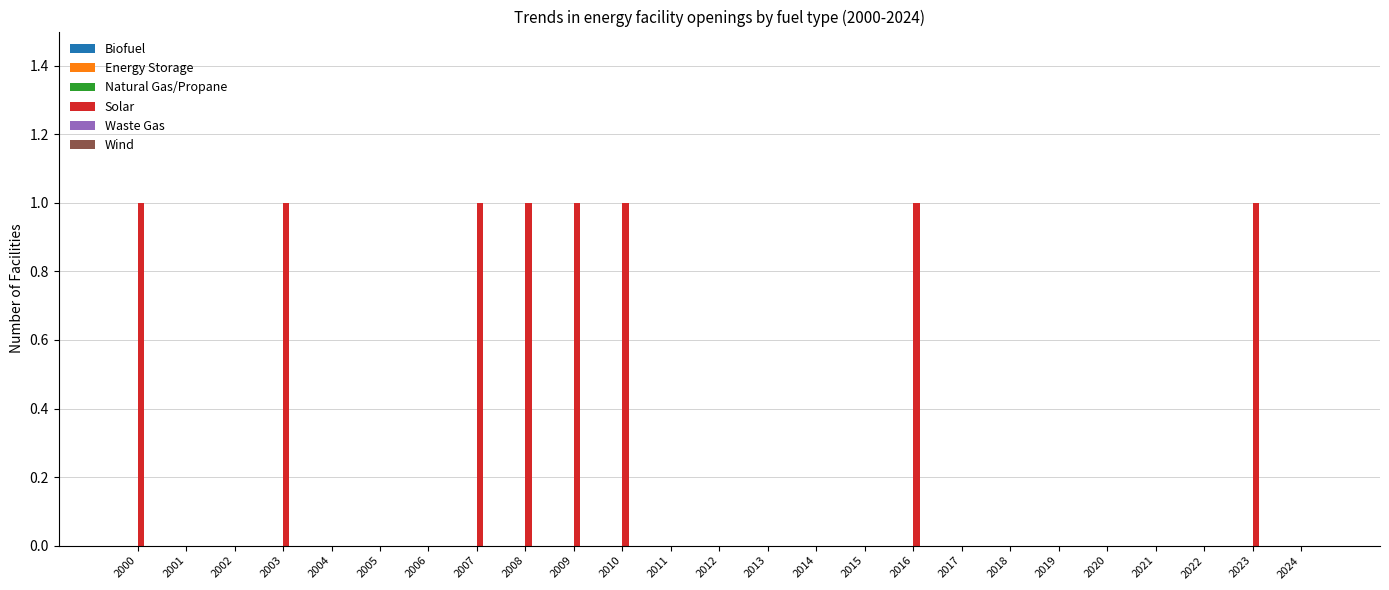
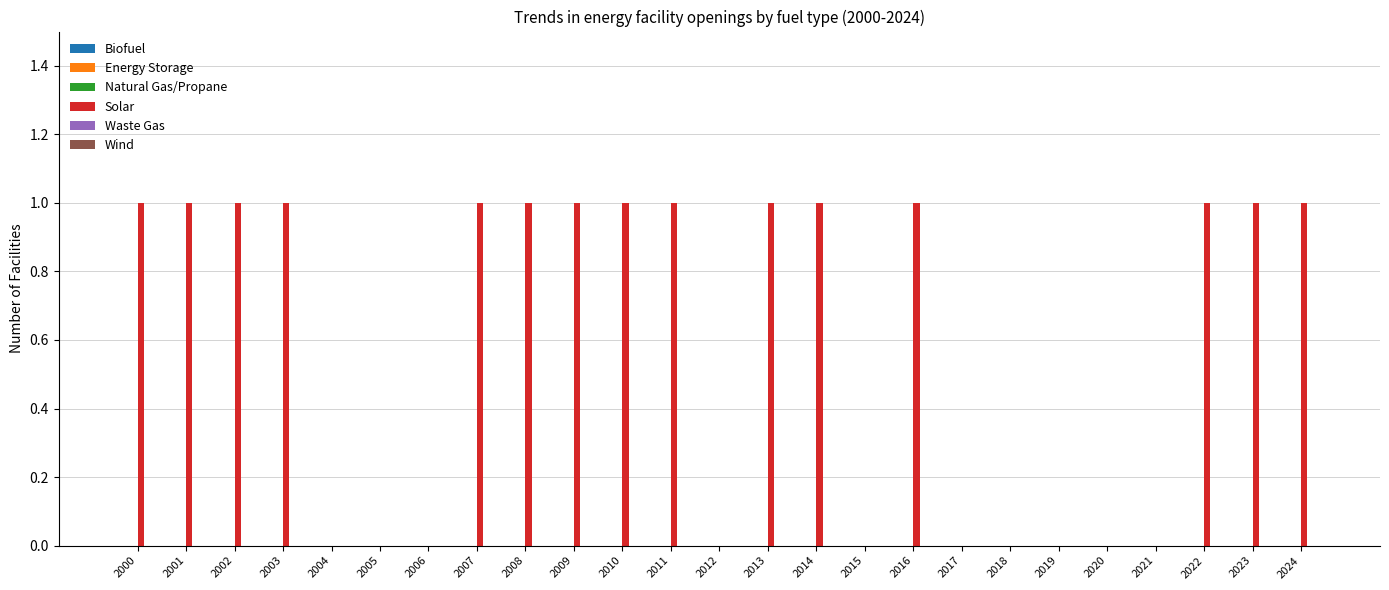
  {
    "Biofuel": {
      "2000": 0,
      "2001": 0,
      "2002": 0,
      "2003": 0,
      "2004": 0,
      "2005": 0,
      "2006": 0,
      "2007": 0,
      "2008": 0,
      "2009": 0,
      "2010": 0,
      "2011": 0,
      "2012": 0,
      "2013": 0,
      "2014": 0,
      "2015": 0,
      "2016": 0,
      "2017": 0,
      "2018": 0,
      "2019": 0,
      "2020": 0,
      "2021": 0,
      "2022": 0,
      "2023": 0,
      "2024": 0
    },
    "Energy Storage": {
      "2000": 0,
      "2001": 0,
      "2002": 0,
      "2003": 0,
      "2004": 0,
      "2005": 0,
      "2006": 0,
      "2007": 0,
      "2008": 0,
      "2009": 0,
      "2010": 0,
      "2011": 0,
      "2012": 0,
      "2013": 0,
      "2014": 0,
      "2015": 0,
      "2016": 0,
      "2017": 0,
      "2018": 0,
      "2019": 0,
      "2020": 0,
      "2021": 0,
      "2022": 0,
      "2023": 0,
      "2024": 0
    },
    "Natural Gas/Propane": {
      "2000": 0,
      "2001": 0,
      "2002": 0,
      "2003": 0,
      "2004": 0,
      "2005": 0,
      "2006": 0,
      "2007": 0,
      "2008": 0,
      "2009": 0,
      "2010": 0,
      "2011": 0,
      "2012": 0,
      "2013": 0,
      "2014": 0,
      "2015": 0,
      "2016": 0,
      "2017": 0,
      "2018": 0,
      "2019": 0,
      "2020": 0,
      "2021": 0,
      "2022": 0,
      "2023": 0,
      "2024": 0
    },
    "Solar": {
      "2000": 1,
-     "2001": 0,
-     "2002": 0,
+     "2001": 1,
+     "2002": 1,
      "2003": 1,
      "2004": 0,
      "2005": 0,
      "2006": 0,
      "2007": 1,
      "2008": 1,
      "2009": 1,
      "2010": 1,
-     "2011": 0,
+     "2011": 1,
      "2012": 0,
-     "2013": 0,
-     "2014": 0,
+     "2013": 1,
+     "2014": 1,
      "2015": 0,
      "2016": 1,
      "2017": 0,
      "2018": 0,
      "2019": 0,
      "2020": 0,
      "2021": 0,
-     "2022": 0,
+     "2022": 1,
      "2023": 1,
-     "2024": 0
+     "2024": 1
    },
    "Waste Gas": {
      "2000": 0,
      "2001": 0,
      "2002": 0,
      "2003": 0,
      "2004": 0,
      "2005": 0,
      "2006": 0,
      "2007": 0,
      "2008": 0,
      "2009": 0,
      "2010": 0,
      "2011": 0,
      "2012": 0,
      "2013": 0,
      "2014": 0,
      "2015": 0,
      "2016": 0,
      "2017": 0,
      "2018": 0,
      "2019": 0,
      "2020": 0,
      "2021": 0,
      "2022": 0,
      "2023": 0,
      "2024": 0
    },
    "Wind": {
      "2000": 0,
      "2001": 0,
      "2002": 0,
      "2003": 0,
      "2004": 0,
      "2005": 0,
      "2006": 0,
      "2007": 0,
      "2008": 0,
      "2009": 0,
      "2010": 0,
      "2011": 0,
      "2012": 0,
      "2013": 0,
      "2014": 0,
      "2015": 0,
      "2016": 0,
      "2017": 0,
      "2018": 0,
      "2019": 0,
      "2020": 0,
      "2021": 0,
      "2022": 0,
      "2023": 0,
      "2024": 0
    }
  }
